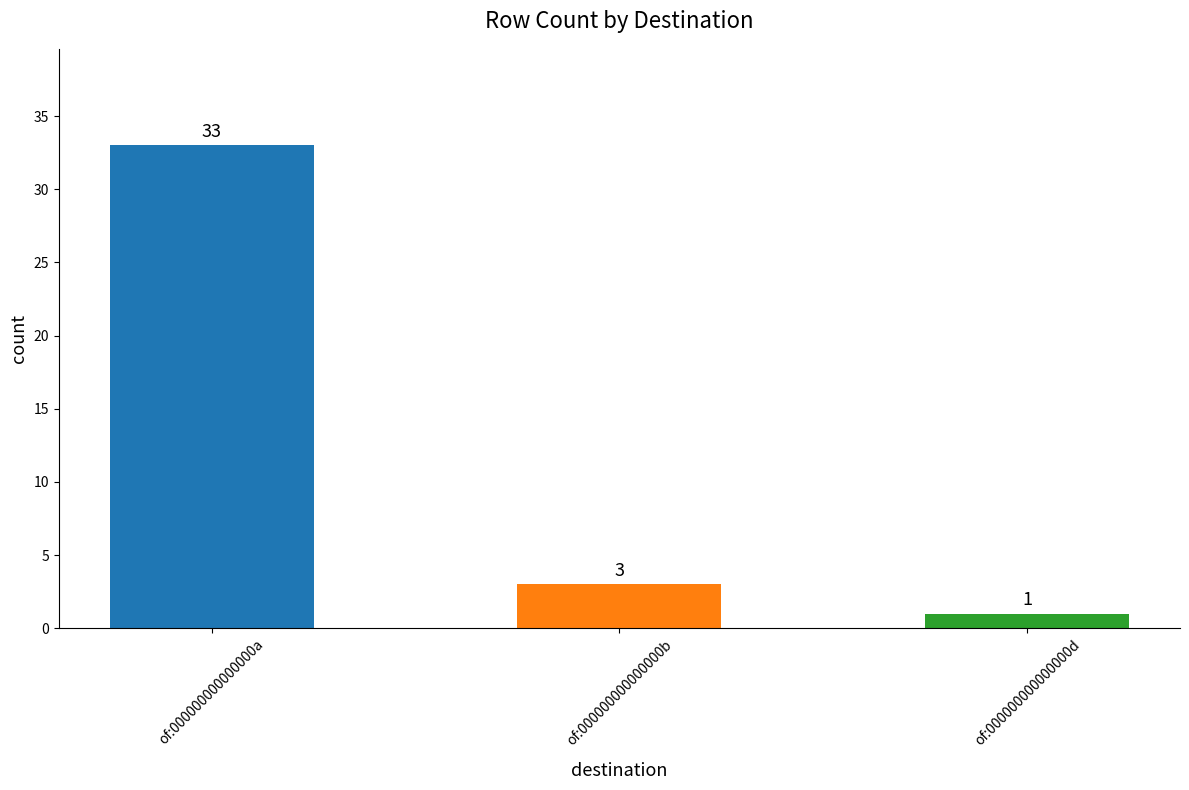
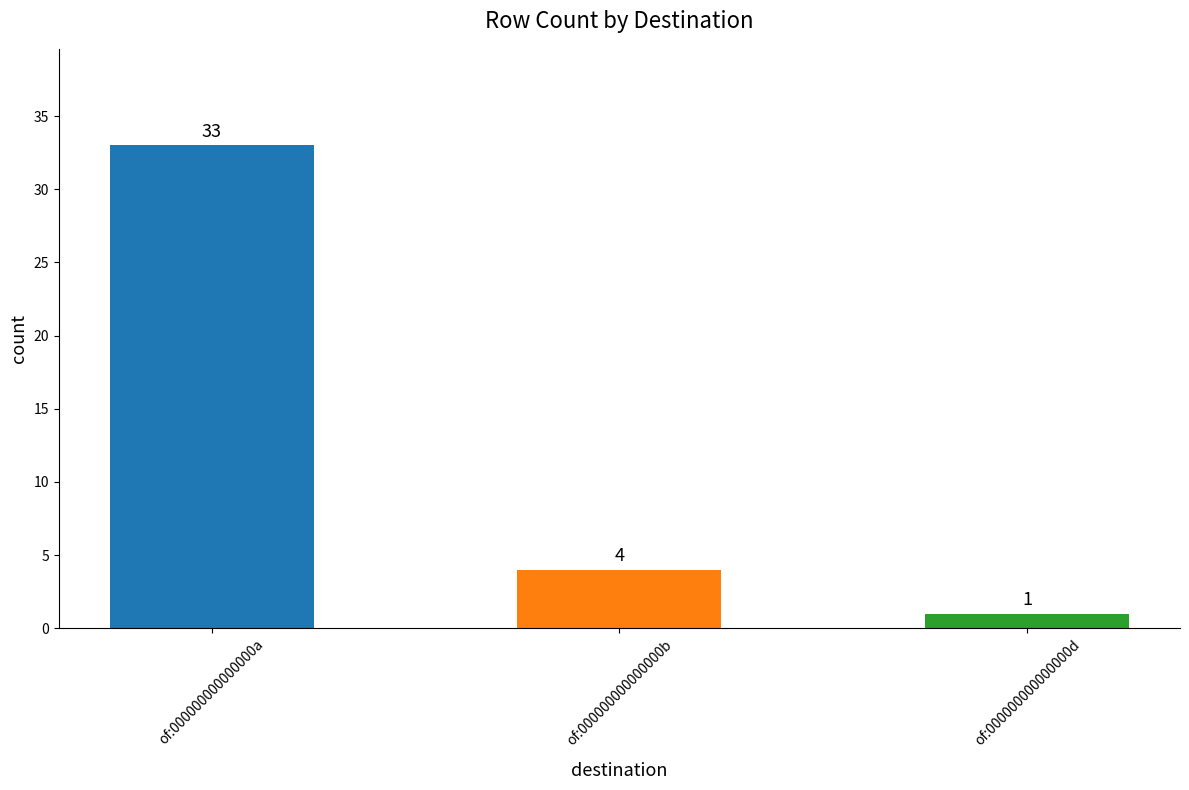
  {
    "of:000000000000000a": 33,
-   "of:000000000000000b": 3,
+   "of:000000000000000b": 4,
    "of:000000000000000d": 1
  }
